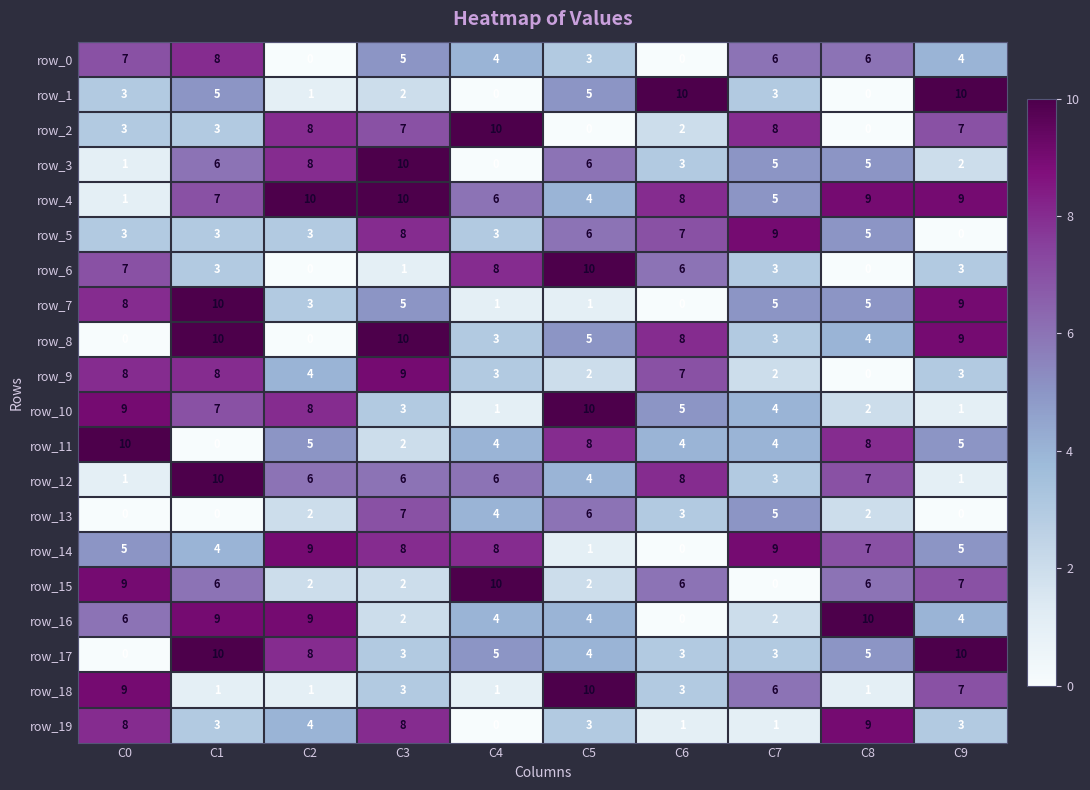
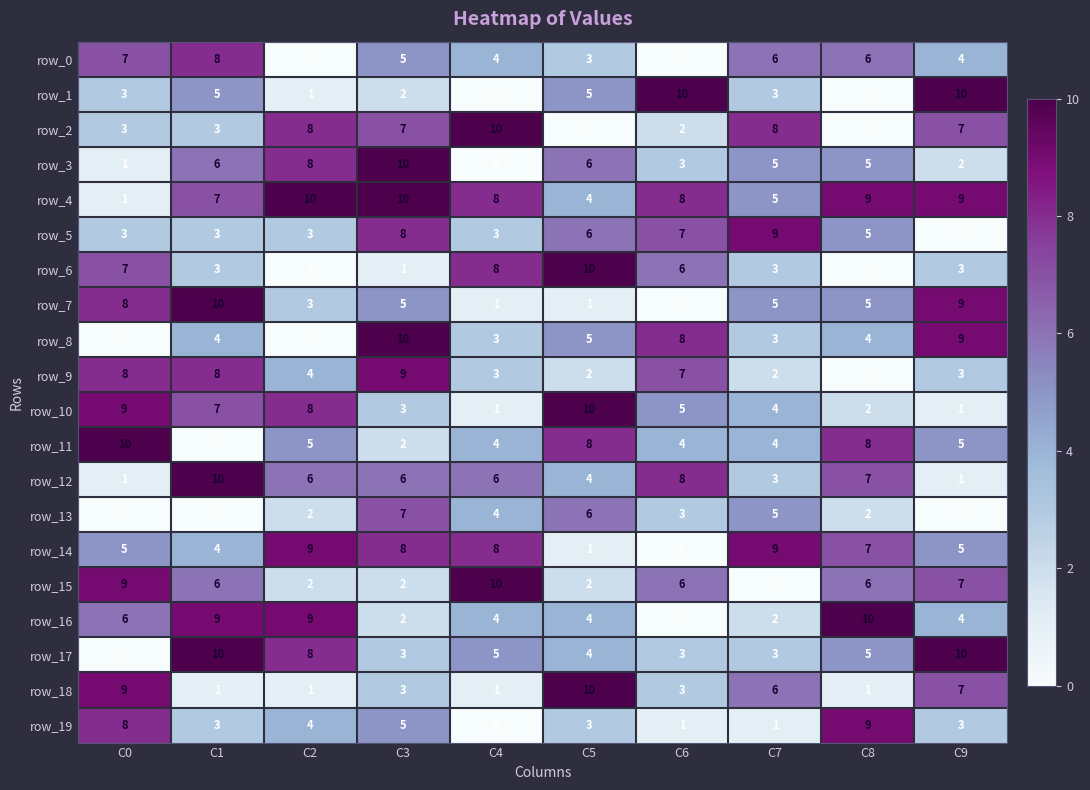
  {
    "row_0": {
      "C0": 7,
      "C1": 8,
      "C3": 5,
      "C4": 4,
      "C5": 3,
      "C7": 6,
      "C8": 6,
      "C9": 4
    },
    "row_1": {
      "C0": 3,
      "C1": 5,
      "C3": 2,
      "C5": 5,
      "C6": 10,
      "C7": 3,
      "C9": 10
    },
    "row_2": {
      "C0": 3,
      "C1": 3,
      "C2": 8,
      "C3": 7,
      "C4": 10,
      "C6": 2,
      "C7": 8,
      "C9": 7
    },
    "row_3": {
      "C1": 6,
      "C2": 8,
      "C3": 10,
      "C5": 6,
      "C6": 3,
      "C7": 5,
      "C8": 5,
      "C9": 2
    },
    "row_4": {
      "C1": 7,
      "C2": 10,
      "C3": 10,
-     "C4": 6,
+     "C4": 8,
      "C5": 4,
      "C6": 8,
      "C7": 5,
      "C8": 9,
      "C9": 9
    },
    "row_5": {
      "C0": 3,
      "C1": 3,
      "C2": 3,
      "C3": 8,
      "C4": 3,
      "C5": 6,
      "C6": 7,
      "C7": 9,
      "C8": 5
    },
    "row_6": {
      "C0": 7,
      "C1": 3,
      "C4": 8,
      "C5": 10,
      "C6": 6,
      "C7": 3,
      "C9": 3
    },
    "row_7": {
      "C0": 8,
      "C1": 10,
      "C2": 3,
      "C3": 5,
      "C7": 5,
      "C8": 5,
      "C9": 9
    },
    "row_8": {
-     "C1": 10,
+     "C1": 4,
      "C3": 10,
      "C4": 3,
      "C5": 5,
      "C6": 8,
      "C7": 3,
      "C8": 4,
      "C9": 9
    },
    "row_9": {
      "C0": 8,
      "C1": 8,
      "C2": 4,
      "C3": 9,
      "C4": 3,
      "C5": 2,
      "C6": 7,
      "C7": 2,
      "C9": 3
    },
    "row_10": {
      "C0": 9,
      "C1": 7,
      "C2": 8,
      "C3": 3,
      "C5": 10,
      "C6": 5,
      "C7": 4,
      "C8": 2
    },
    "row_11": {
      "C0": 10,
      "C2": 5,
      "C3": 2,
      "C4": 4,
      "C5": 8,
      "C6": 4,
      "C7": 4,
      "C8": 8,
      "C9": 5
    },
    "row_12": {
      "C1": 10,
      "C2": 6,
      "C3": 6,
      "C4": 6,
      "C5": 4,
      "C6": 8,
      "C7": 3,
      "C8": 7
    },
    "row_13": {
      "C2": 2,
      "C3": 7,
      "C4": 4,
      "C5": 6,
      "C6": 3,
      "C7": 5,
      "C8": 2
    },
    "row_14": {
      "C0": 5,
      "C1": 4,
      "C2": 9,
      "C3": 8,
      "C4": 8,
      "C7": 9,
      "C8": 7,
      "C9": 5
    },
    "row_15": {
      "C0": 9,
      "C1": 6,
      "C2": 2,
      "C3": 2,
      "C4": 10,
      "C5": 2,
      "C6": 6,
      "C8": 6,
      "C9": 7
    },
    "row_16": {
      "C0": 6,
      "C1": 9,
      "C2": 9,
      "C3": 2,
      "C4": 4,
      "C5": 4,
      "C7": 2,
      "C8": 10,
      "C9": 4
    },
    "row_17": {
      "C1": 10,
      "C2": 8,
      "C3": 3,
      "C4": 5,
      "C5": 4,
      "C6": 3,
      "C7": 3,
      "C8": 5,
      "C9": 10
    },
    "row_18": {
      "C0": 9,
      "C3": 3,
      "C5": 10,
      "C6": 3,
      "C7": 6,
      "C9": 7
    },
    "row_19": {
      "C0": 8,
      "C1": 3,
      "C2": 4,
-     "C3": 8,
+     "C3": 5,
      "C5": 3,
      "C8": 9,
      "C9": 3
    }
  }
